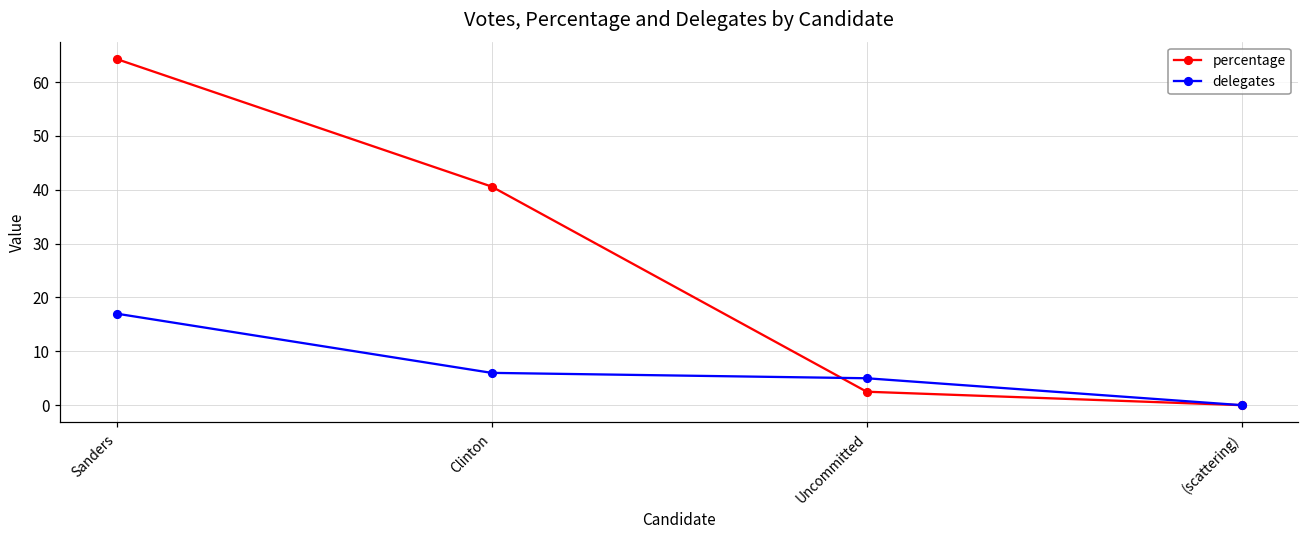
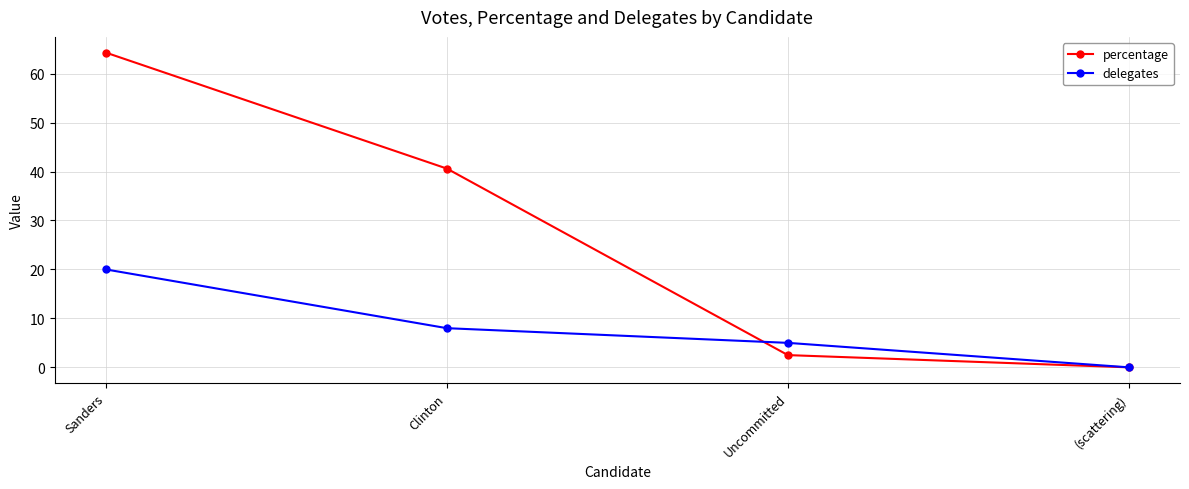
  {
    "percentage": {
      "Sanders": 64,
      "Clinton": 41,
      "Uncommitted": 3
    },
    "delegates": {
-     "Sanders": 17,
-     "Clinton": 6,
+     "Sanders": 20,
+     "Clinton": 8,
      "Uncommitted": 5
    }
  }
